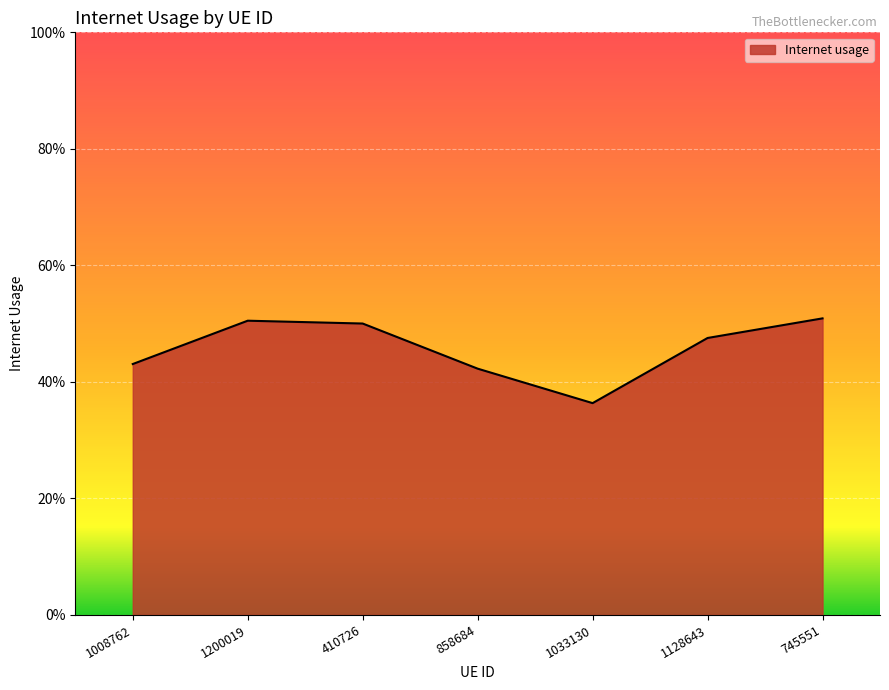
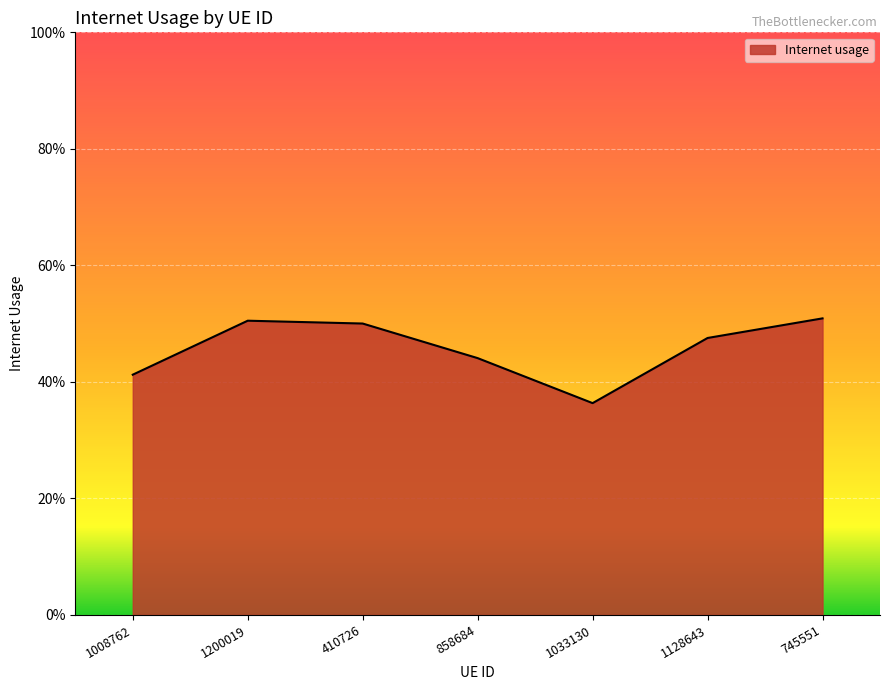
  {
-   "1008762": "43%",
+   "1008762": "41%",
    "1200019": "51%",
    "410726": "50%",
-   "858684": "42%",
+   "858684": "44%",
    "1033130": "36%",
    "1128643": "48%",
    "745551": "51%"
  }
